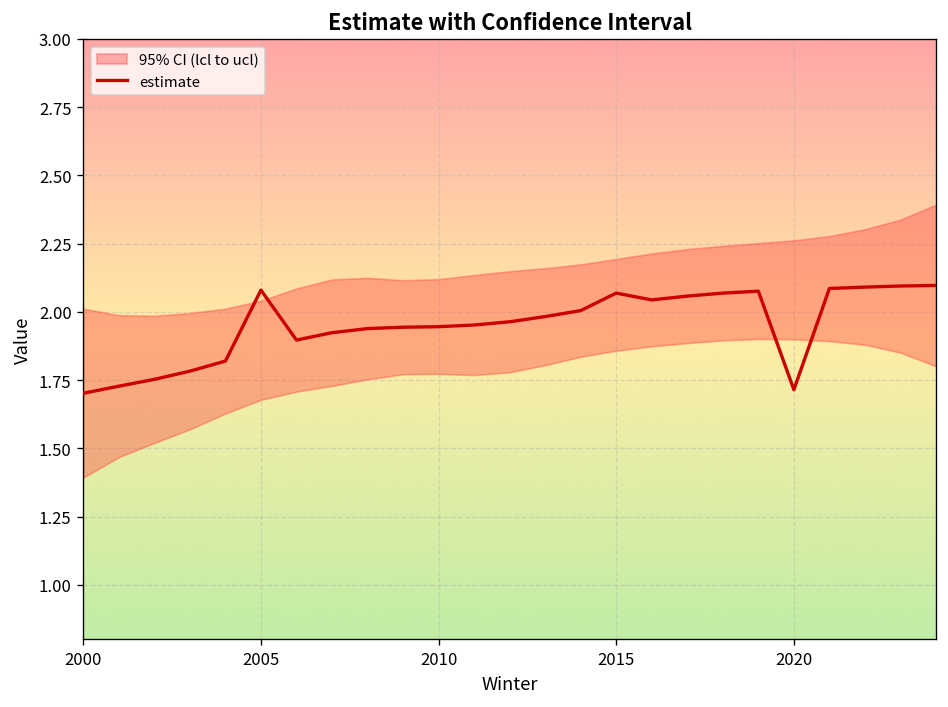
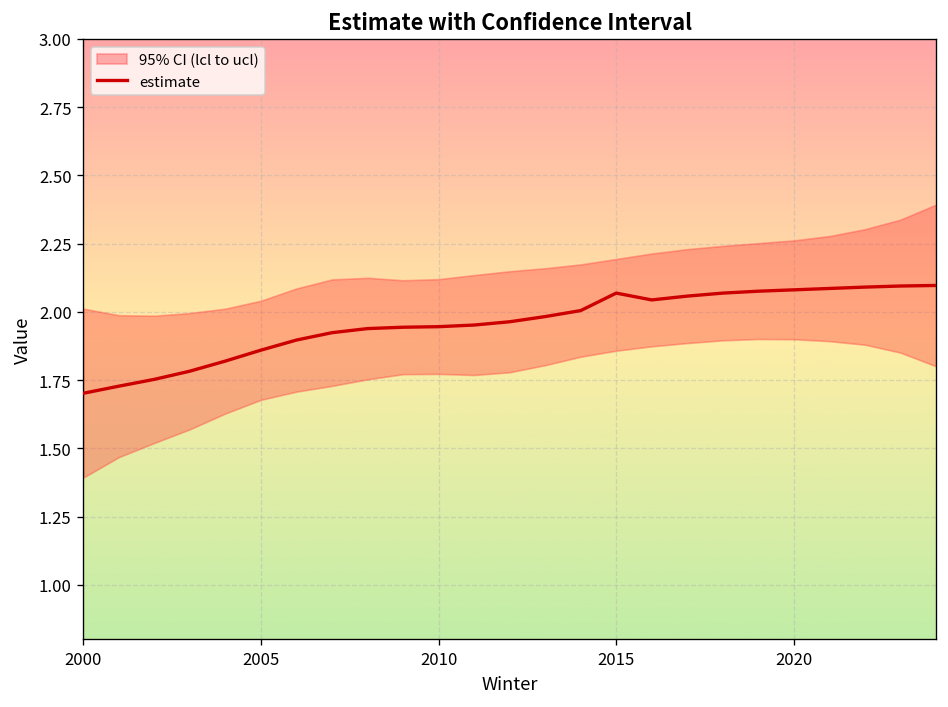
  {
    "estimate": {
      "2000": 1.70,
-     "2005": 2.08,
+     "2005": 1.86,
      "2010": 1.95,
      "2015": 2.07,
-     "2020": 1.72
+     "2020": 2.08
    }
  }
